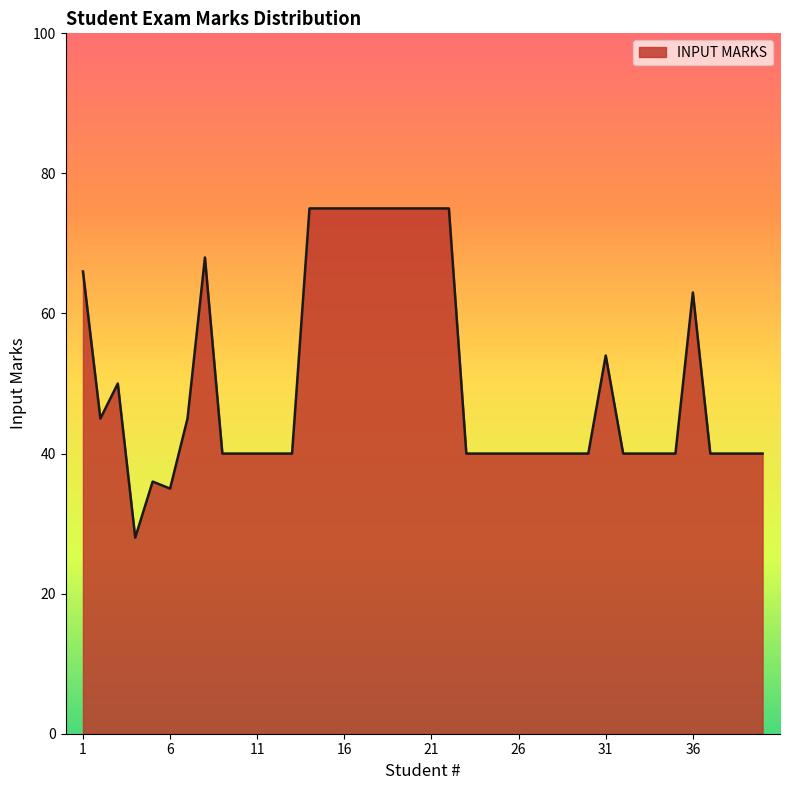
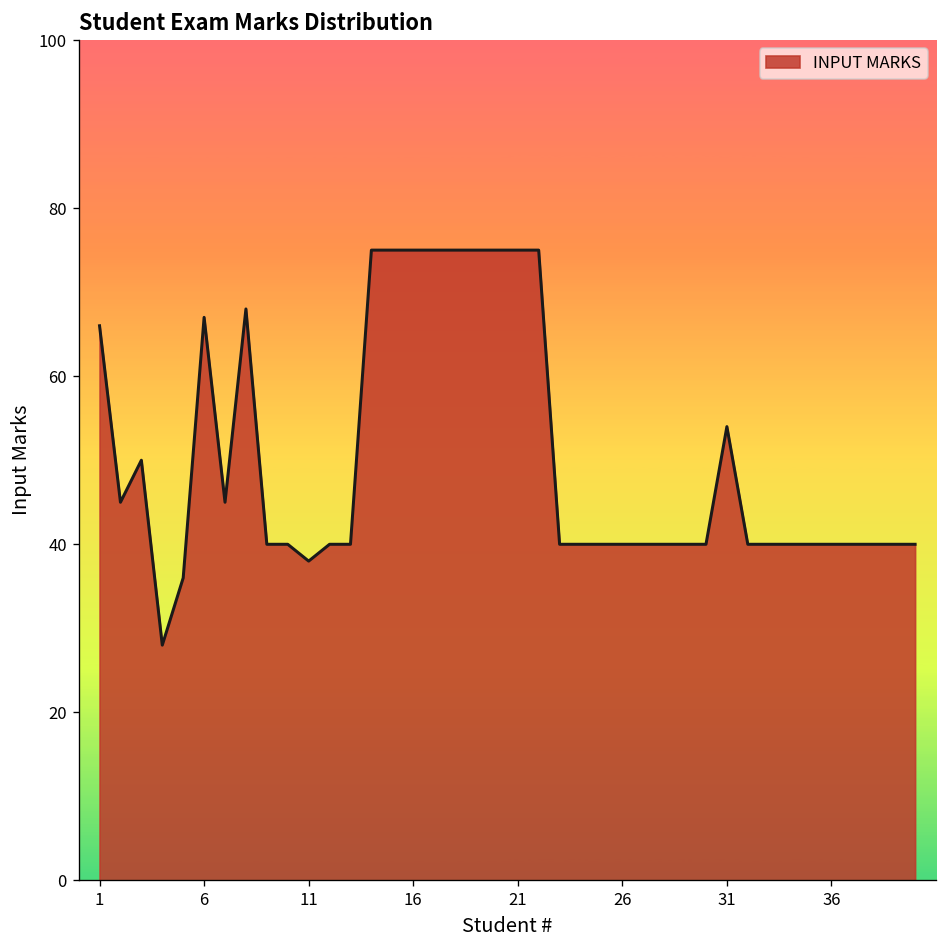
  {
    "1": 66,
-   "6": 35,
-   "11": 40,
+   "6": 67,
+   "11": 38,
    "16": 75,
    "21": 75,
    "26": 40,
    "31": 54,
-   "36": 63
+   "36": 40
  }
